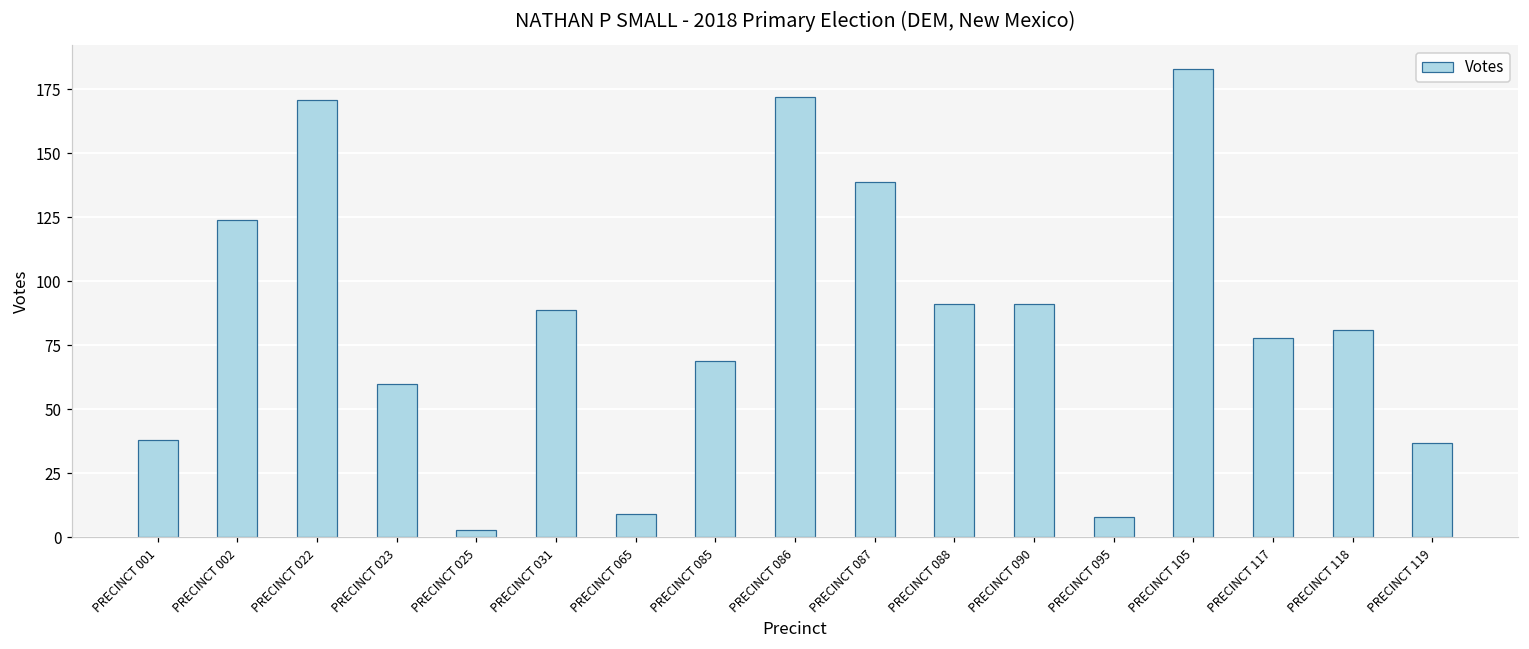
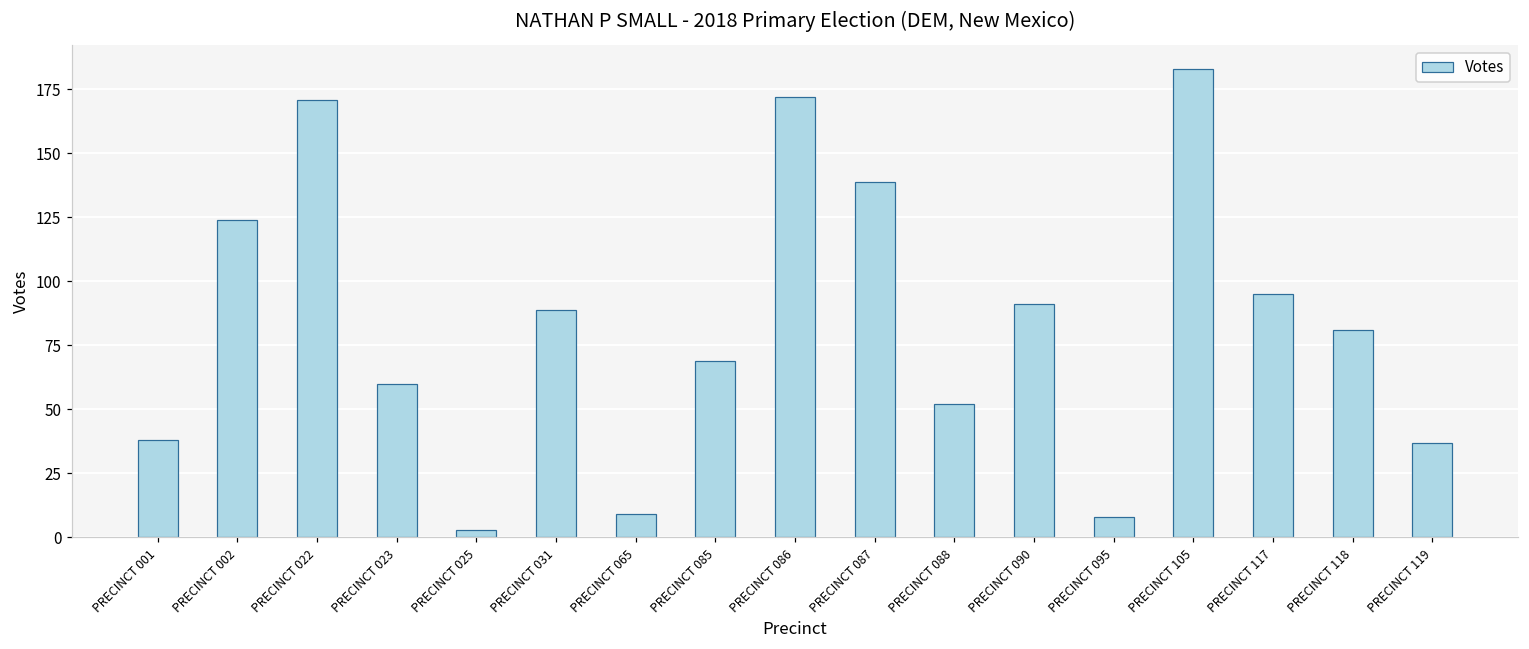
  {
    "PRECINCT 001": 38,
    "PRECINCT 002": 124,
    "PRECINCT 022": 171,
    "PRECINCT 023": 60,
    "PRECINCT 025": 3,
    "PRECINCT 031": 89,
    "PRECINCT 065": 9,
    "PRECINCT 085": 69,
    "PRECINCT 086": 172,
    "PRECINCT 087": 139,
-   "PRECINCT 088": 91,
+   "PRECINCT 088": 52,
    "PRECINCT 090": 91,
    "PRECINCT 095": 8,
    "PRECINCT 105": 183,
-   "PRECINCT 117": 78,
+   "PRECINCT 117": 95,
    "PRECINCT 118": 81,
    "PRECINCT 119": 37
  }
